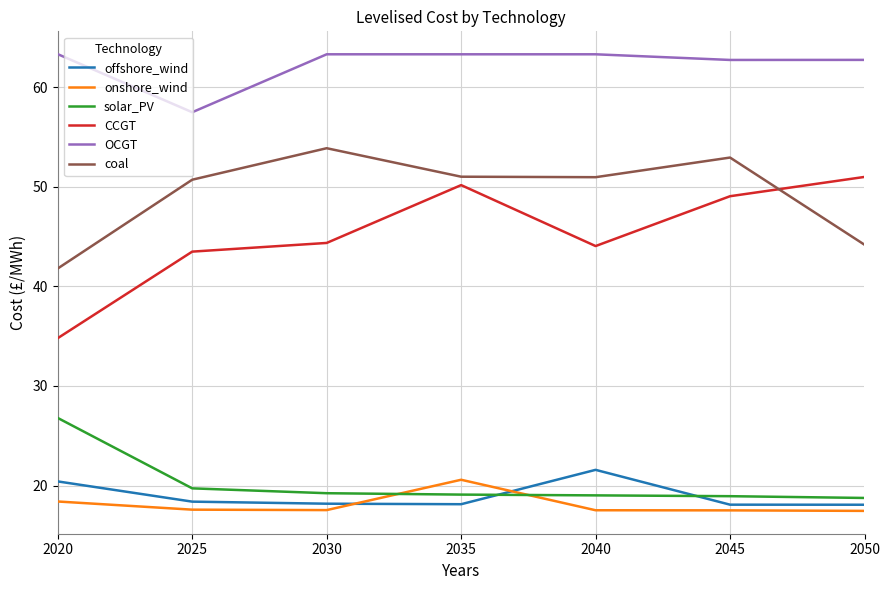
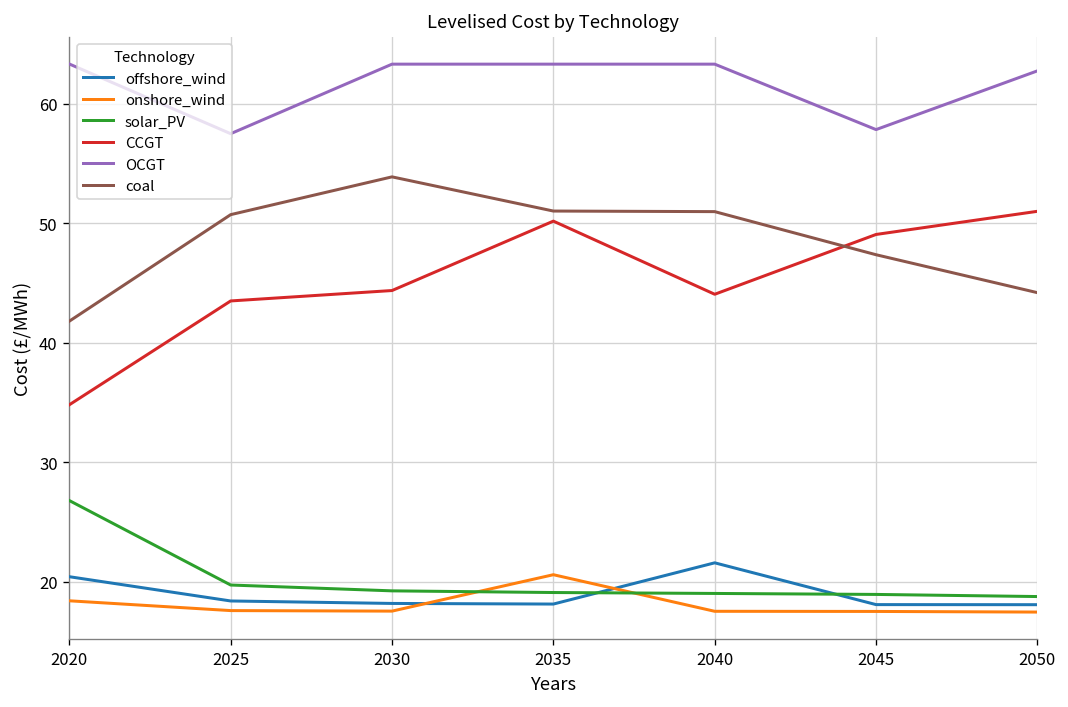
  {
    "offshore_wind": {
      "2020": 20,
      "2025": 18,
      "2030": 18,
      "2035": 18,
      "2040": 22,
      "2045": 18,
      "2050": 18
    },
    "onshore_wind": {
      "2020": 18,
      "2025": 18,
      "2030": 18,
      "2035": 21,
      "2040": 18,
      "2045": 18,
      "2050": 17
    },
    "solar_PV": {
      "2020": 27,
      "2025": 20,
      "2030": 19,
      "2035": 19,
      "2040": 19,
      "2045": 19,
      "2050": 19
    },
    "CCGT": {
      "2020": 35,
      "2025": 43,
      "2030": 44,
      "2035": 50,
      "2040": 44,
      "2045": 49,
      "2050": 51
    },
    "OCGT": {
      "2020": 63,
      "2030": 63,
      "2035": 63,
      "2040": 63,
-     "2045": 63,
+     "2045": 58,
      "2050": 63
    },
    "coal": {
      "2020": 42,
      "2025": 51,
      "2030": 54,
      "2035": 51,
      "2040": 51,
-     "2045": 53,
+     "2045": 47,
      "2050": 44
    }
  }
